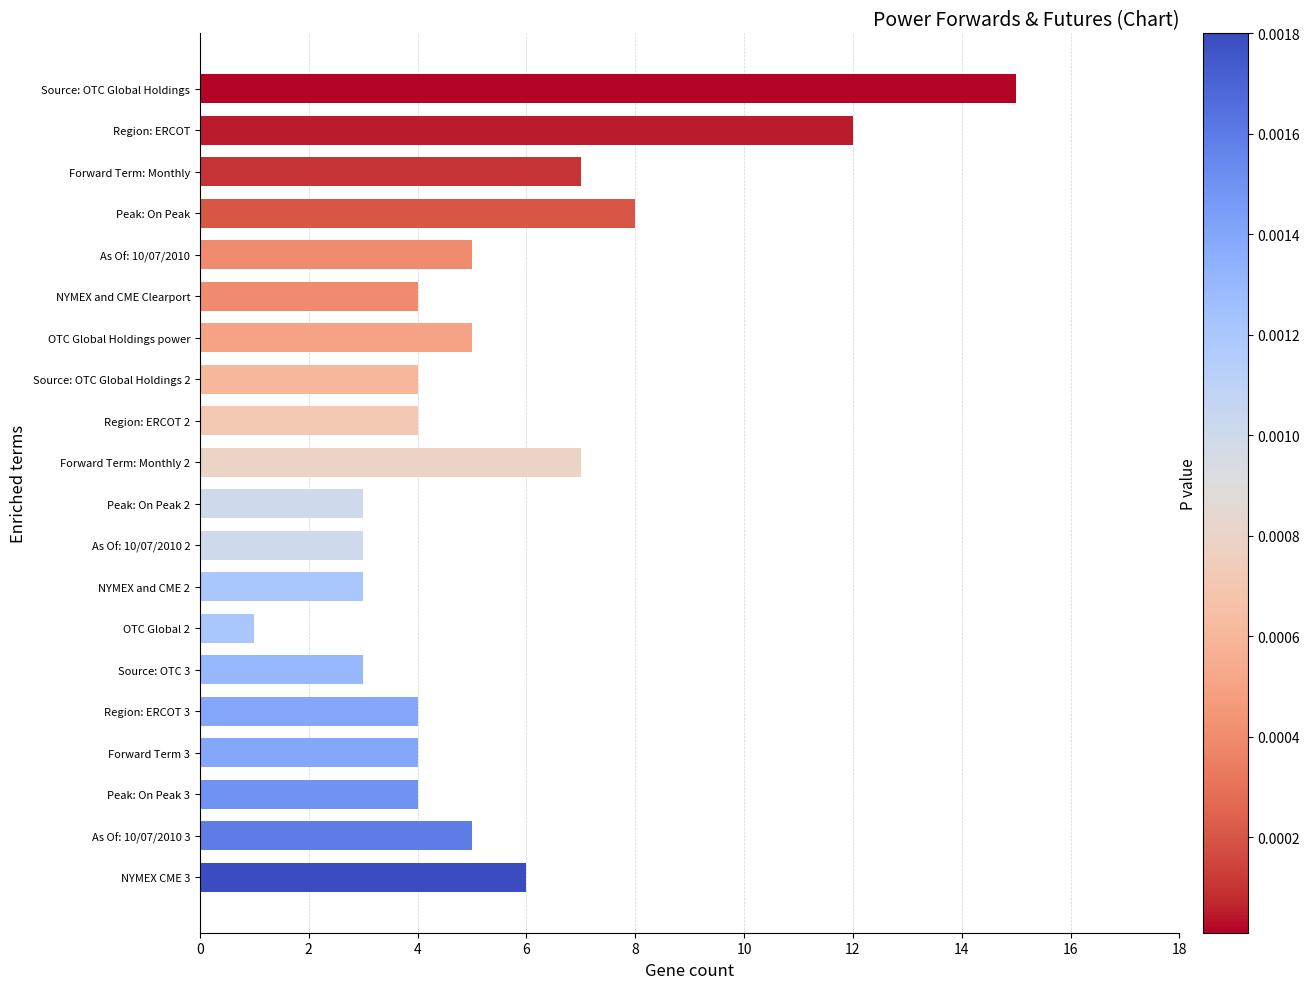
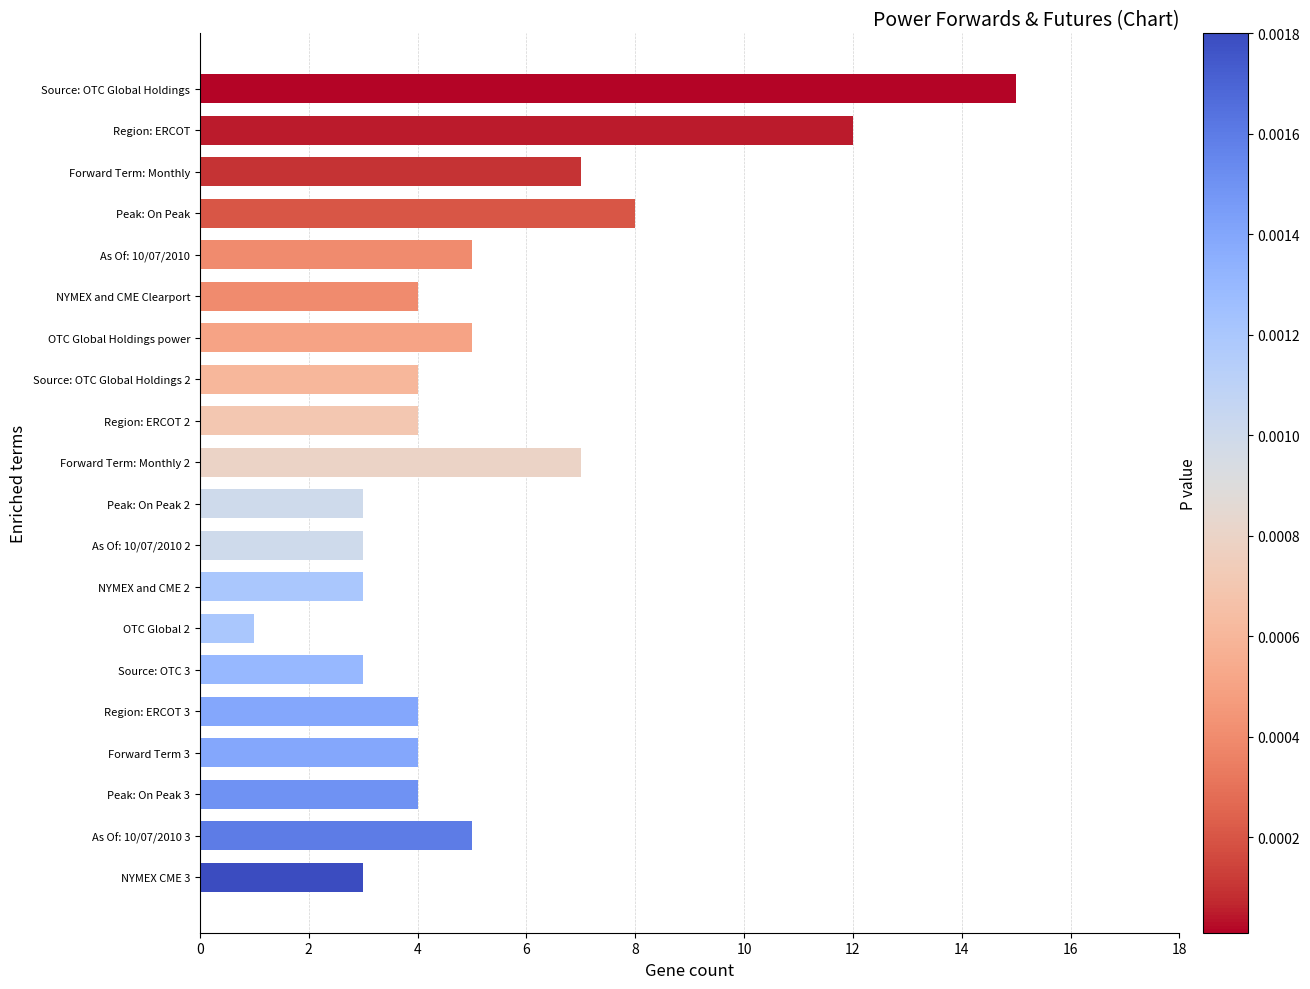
  {
    "Source: OTC Global Holdings": 15,
    "Region: ERCOT": 12,
    "Forward Term: Monthly": 7,
    "Peak: On Peak": 8,
    "As Of: 10/07/2010": 5,
    "NYMEX and CME Clearport": 4,
    "OTC Global Holdings power": 5,
    "Source: OTC Global Holdings 2": 4,
    "Region: ERCOT 2": 4,
    "Forward Term: Monthly 2": 7,
    "Peak: On Peak 2": 3,
    "As Of: 10/07/2010 2": 3,
    "NYMEX and CME 2": 3,
    "OTC Global 2": 1,
    "Source: OTC 3": 3,
    "Region: ERCOT 3": 4,
    "Forward Term 3": 4,
    "Peak: On Peak 3": 4,
    "As Of: 10/07/2010 3": 5,
-   "NYMEX CME 3": 6
+   "NYMEX CME 3": 3
  }
